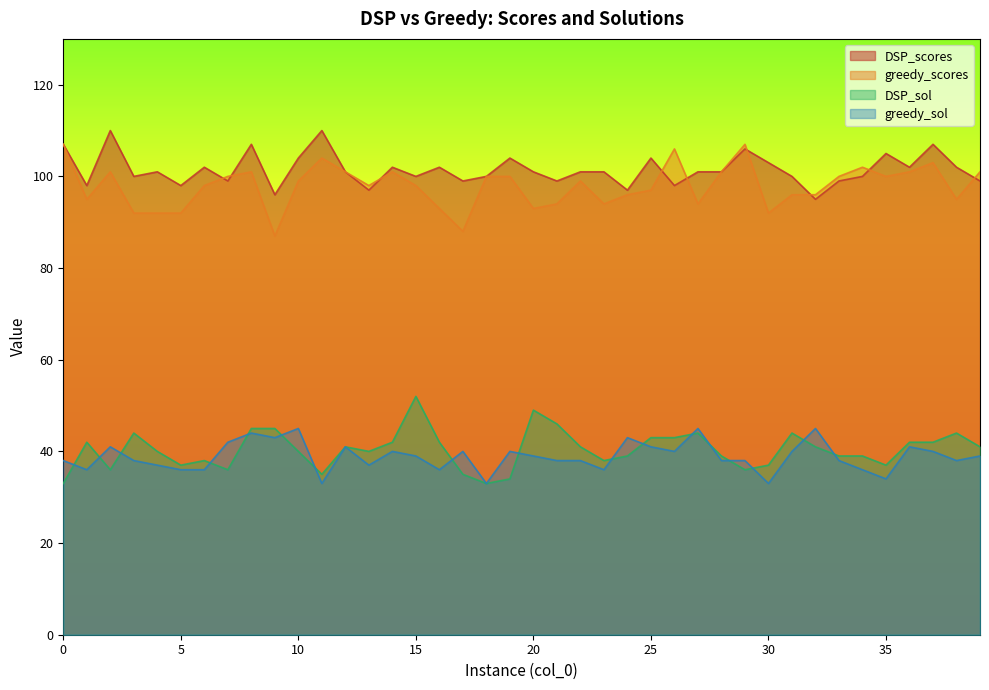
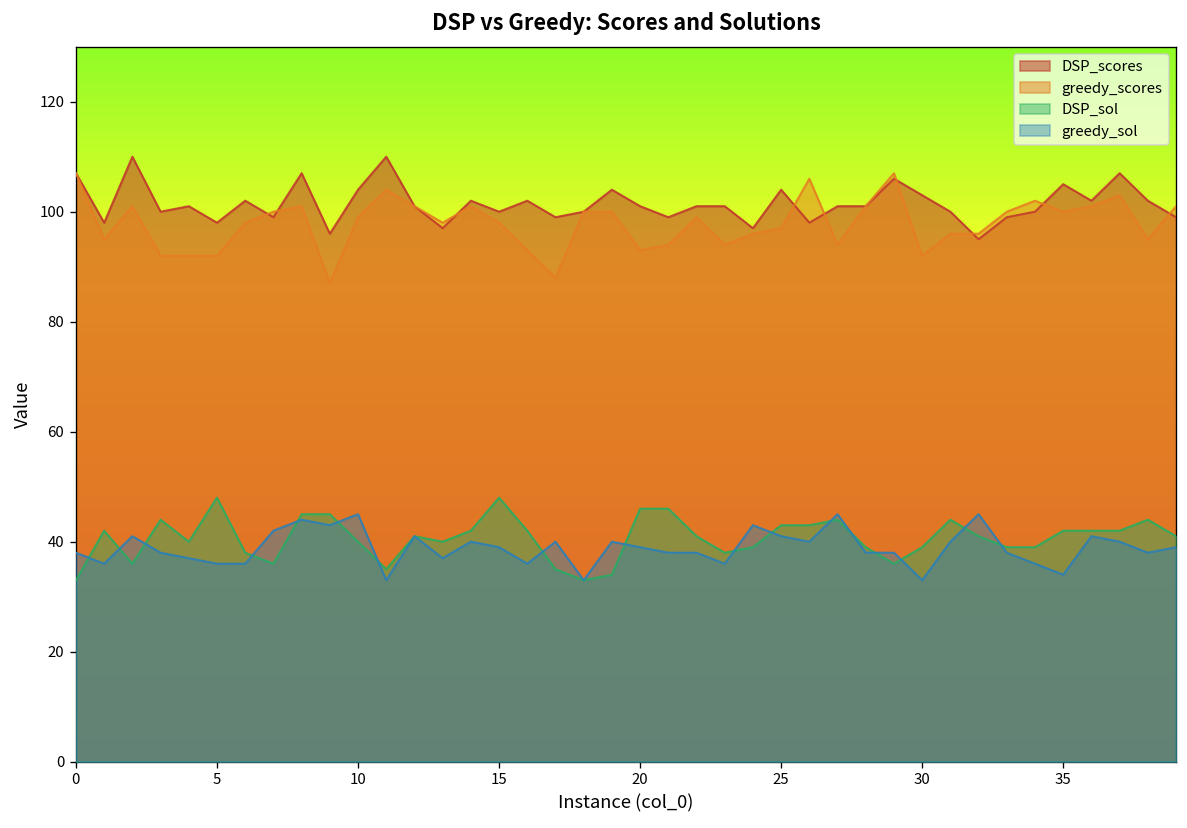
  {
    "DSP_sol": {
      "0": 33,
-     "5": 37,
+     "5": 48,
      "10": 40,
-     "15": 52,
-     "20": 49,
+     "15": 48,
+     "20": 46,
      "25": 43,
-     "30": 37,
-     "35": 37
+     "30": 39,
+     "35": 42
    },
    "greedy_sol": {
      "0": 38,
      "5": 36,
      "10": 45,
      "15": 39,
      "20": 39,
      "25": 41,
      "30": 33,
      "35": 34
    }
  }
